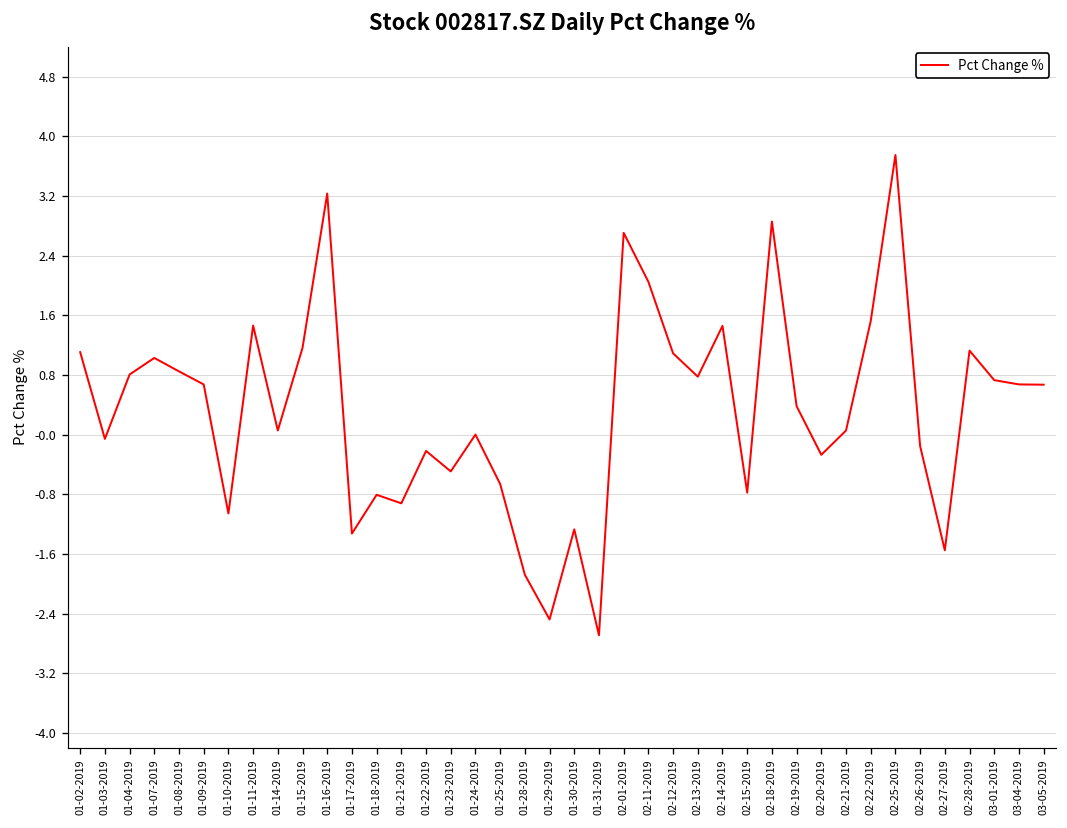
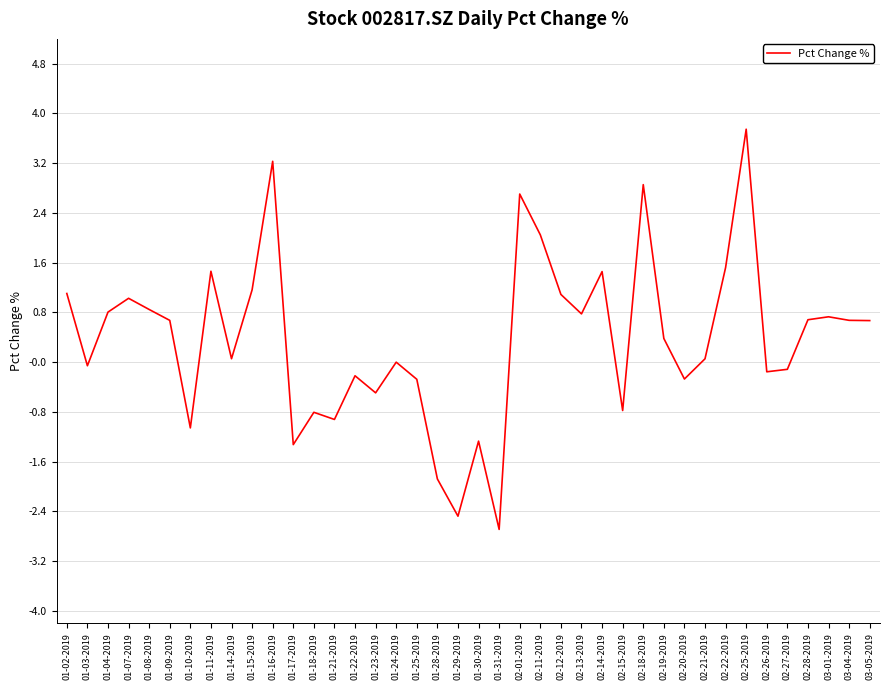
  {
    "01-02-2019": 1.1,
    "01-03-2019": -0.1,
    "01-04-2019": 0.8,
    "01-07-2019": 1.0,
    "01-08-2019": 0.8,
    "01-09-2019": 0.7,
    "01-10-2019": -1.1,
    "01-11-2019": 1.5,
    "01-14-2019": 0.1,
    "01-15-2019": 1.2,
    "01-16-2019": 3.2,
    "01-17-2019": -1.3,
    "01-18-2019": -0.8,
    "01-21-2019": -0.9,
    "01-22-2019": -0.2,
    "01-23-2019": -0.5,
    "01-24-2019": 0.0,
-   "01-25-2019": -0.7,
+   "01-25-2019": -0.3,
    "01-28-2019": -1.9,
    "01-29-2019": -2.5,
    "01-30-2019": -1.3,
    "01-31-2019": -2.7,
    "02-01-2019": 2.7,
    "02-11-2019": 2.0,
    "02-12-2019": 1.1,
    "02-13-2019": 0.8,
    "02-14-2019": 1.5,
    "02-15-2019": -0.8,
    "02-18-2019": 2.9,
    "02-19-2019": 0.4,
    "02-20-2019": -0.3,
    "02-21-2019": 0.1,
    "02-22-2019": 1.5,
    "02-25-2019": 3.7,
    "02-26-2019": -0.2,
-   "02-27-2019": -1.6,
-   "02-28-2019": 1.1,
+   "02-27-2019": -0.1,
+   "02-28-2019": 0.7,
    "03-01-2019": 0.7,
    "03-04-2019": 0.7,
    "03-05-2019": 0.7
  }
